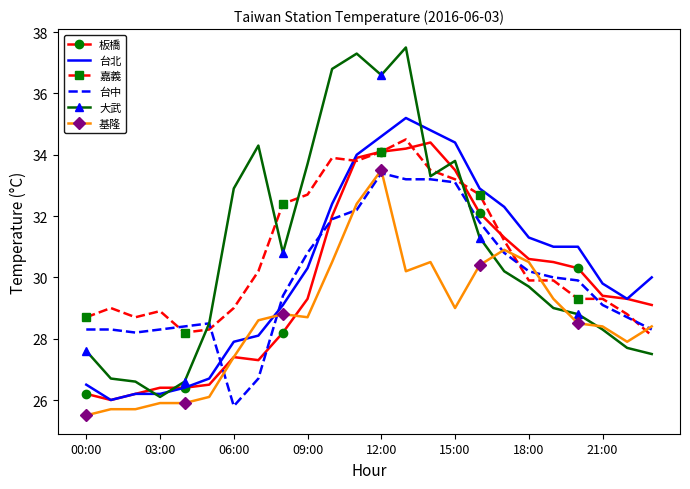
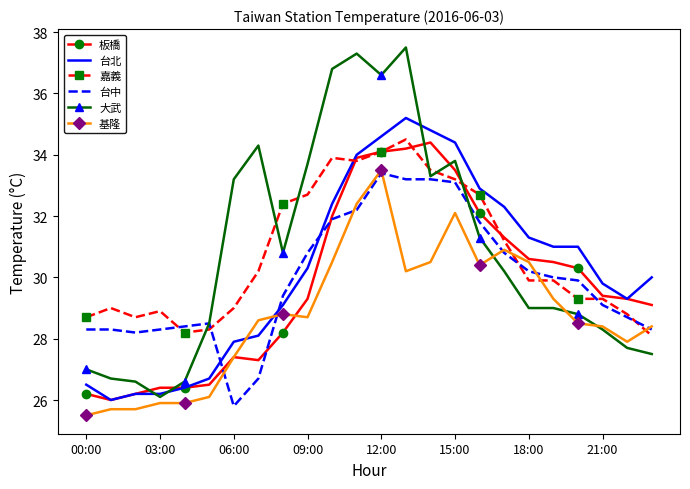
  {
    "大武": {
-     "00:00": 27.6,
+     "00:00": 27.0,
      "03:00": 26.1,
-     "06:00": 32.9,
+     "06:00": 33.2,
      "09:00": 33.7,
      "12:00": 36.6,
      "15:00": 33.8,
-     "18:00": 29.7,
+     "18:00": 29.0,
      "21:00": 28.3
    },
    "基隆": {
      "00:00": 25.5,
      "03:00": 25.9,
      "09:00": 28.7,
      "12:00": 33.5,
-     "15:00": 29.0,
+     "15:00": 32.1,
      "18:00": 30.5,
      "21:00": 28.4
    }
  }
